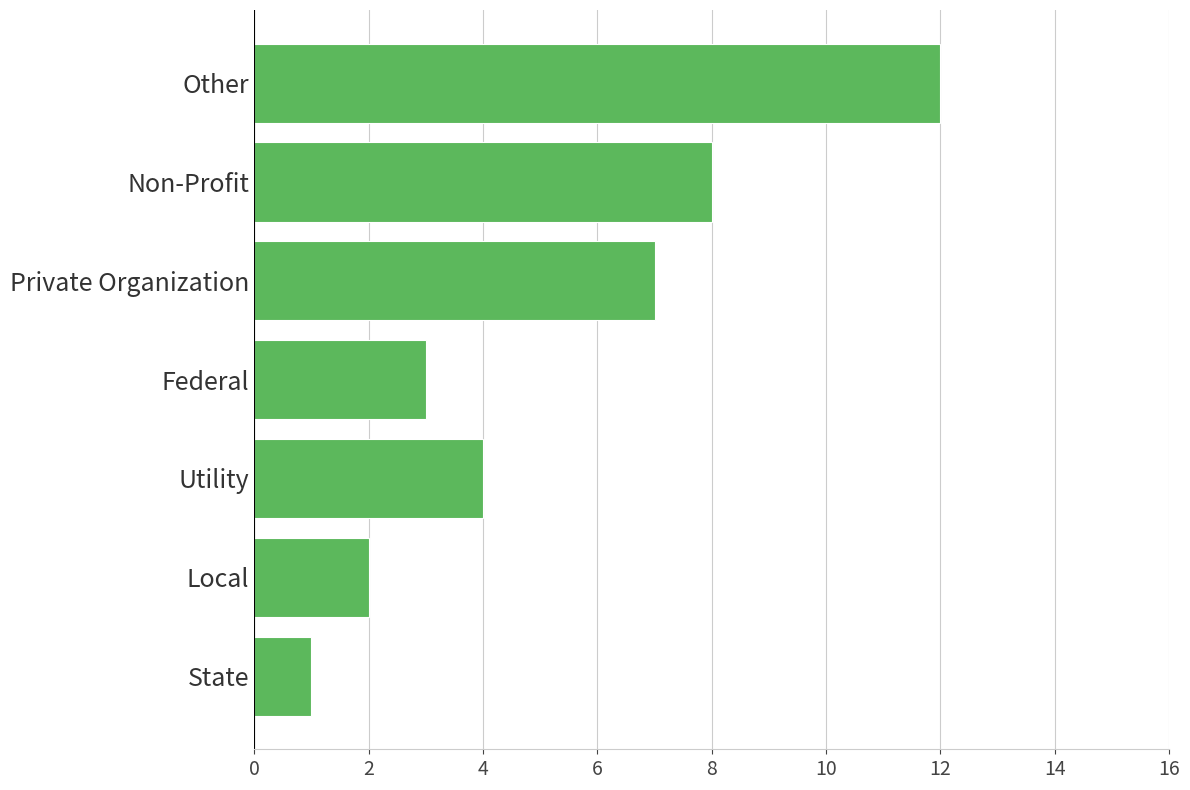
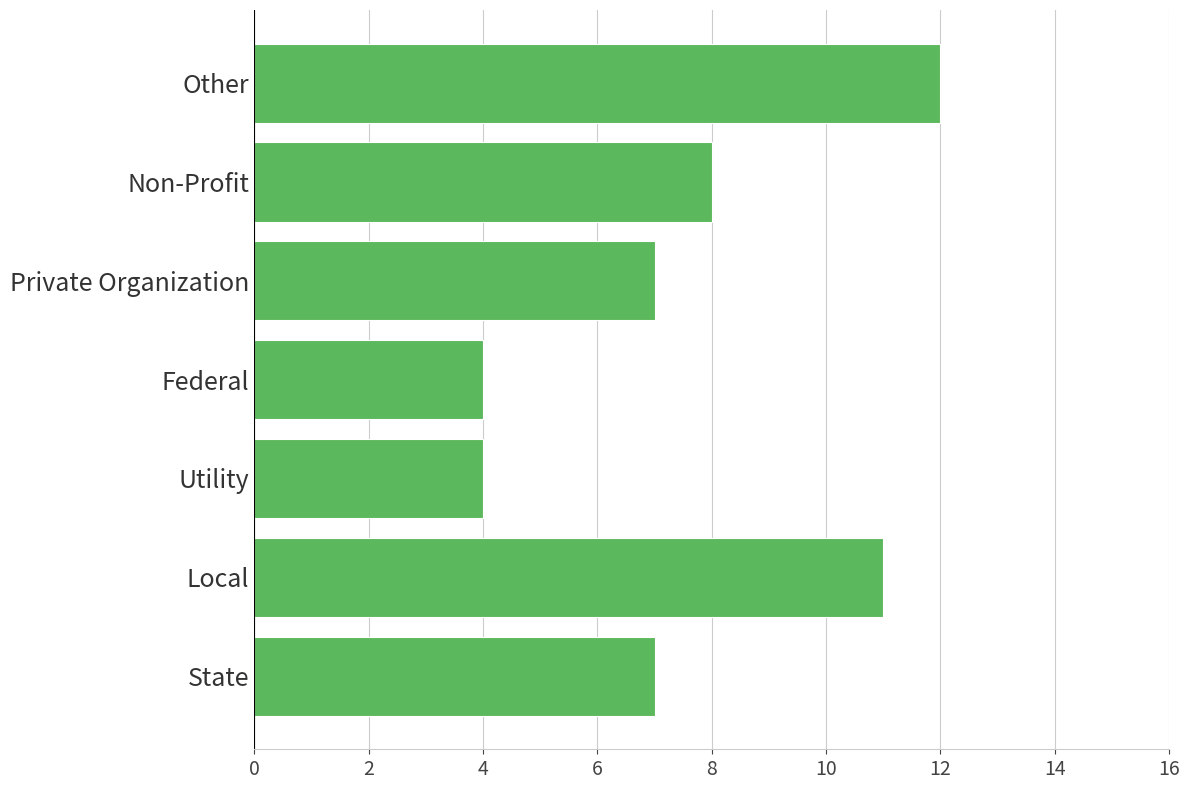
  {
    "Other": 12,
    "Non-Profit": 8,
    "Private Organization": 7,
-   "Federal": 3,
+   "Federal": 4,
    "Utility": 4,
-   "Local": 2,
-   "State": 1
+   "Local": 11,
+   "State": 7
  }
